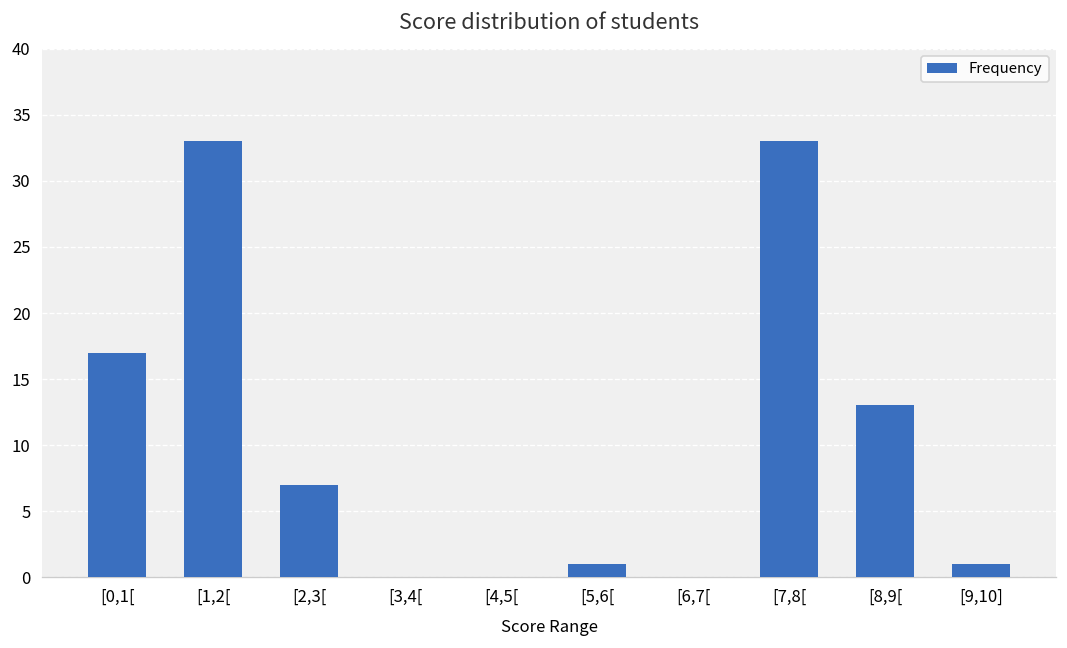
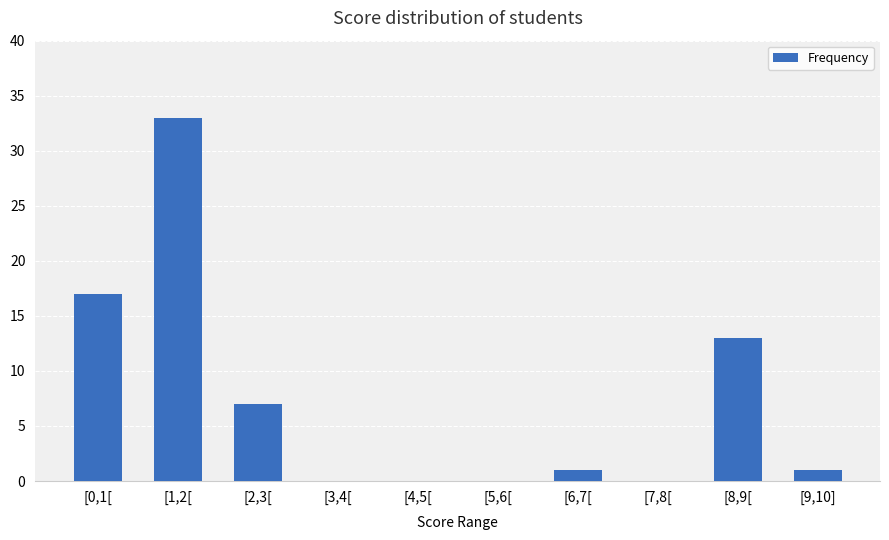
  {
    "[0,1[": 17,
    "[1,2[": 33,
    "[2,3[": 7,
    "[3,4[": 0,
    "[4,5[": 0,
-   "[5,6[": 1,
-   "[6,7[": 0,
-   "[7,8[": 33,
+   "[5,6[": 0,
+   "[6,7[": 1,
+   "[7,8[": 0,
    "[8,9[": 13,
    "[9,10]": 1
  }
